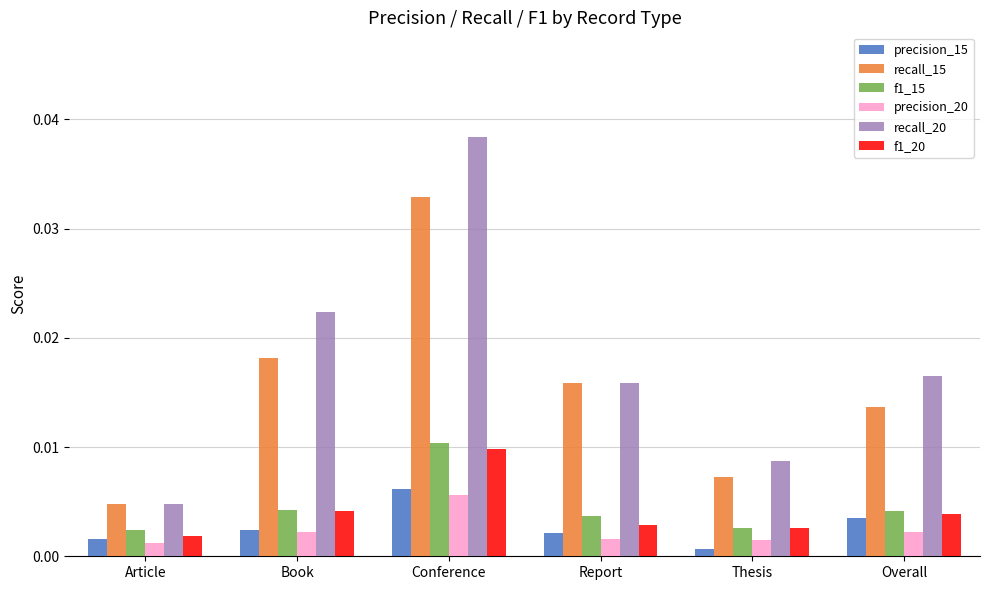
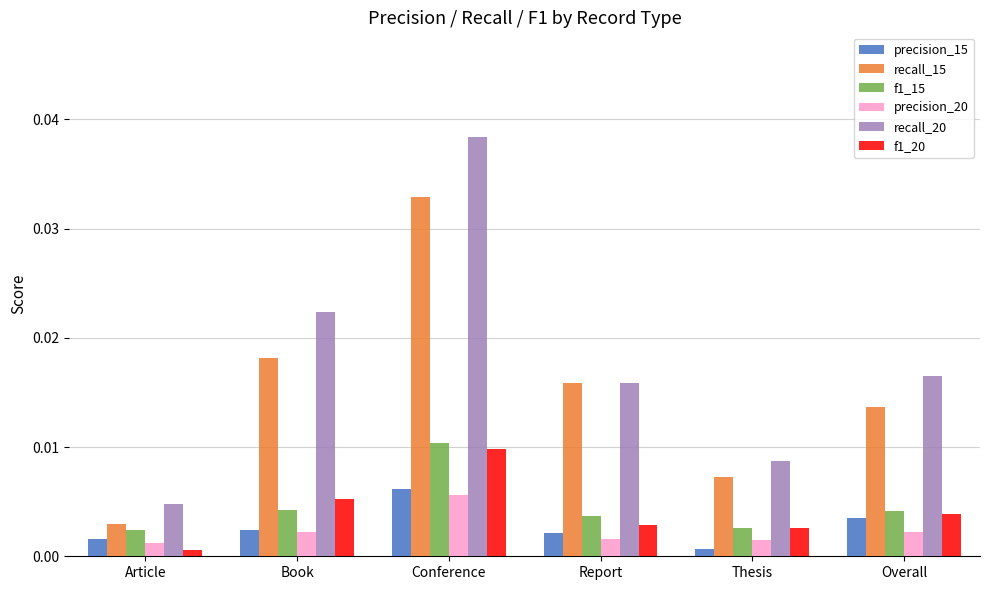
  {
    "precision_15": {
      "Article": 0.0016,
      "Book": 0.0024,
      "Conference": 0.0062,
      "Report": 0.0021,
      "Thesis": 0.0007,
      "Overall": 0.0035
    },
    "recall_15": {
-     "Article": 0.0048,
+     "Article": 0.0029,
      "Book": 0.0182,
      "Conference": 0.0329,
      "Report": 0.0159,
      "Thesis": 0.0073,
      "Overall": 0.0136
    },
    "f1_15": {
      "Article": 0.0024,
      "Book": 0.0042,
      "Conference": 0.0104,
      "Report": 0.0037,
      "Thesis": 0.0026,
      "Overall": 0.0042
    },
    "precision_20": {
      "Article": 0.0012,
      "Book": 0.0022,
      "Conference": 0.0056,
      "Report": 0.0016,
      "Thesis": 0.0015,
      "Overall": 0.0022
    },
    "recall_20": {
      "Article": 0.0048,
      "Book": 0.0223,
      "Conference": 0.0384,
      "Report": 0.0159,
      "Thesis": 0.0087,
      "Overall": 0.0165
    },
    "f1_20": {
-     "Article": 0.0019,
-     "Book": 0.0041,
+     "Article": 0.0006,
+     "Book": 0.0052,
      "Conference": 0.0098,
      "Report": 0.0029,
      "Thesis": 0.0026,
      "Overall": 0.0038
    }
  }
